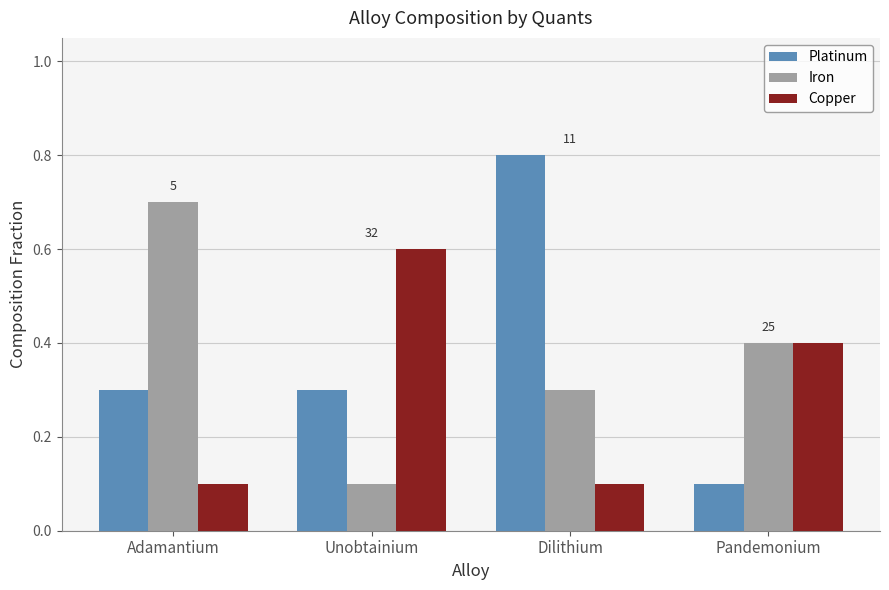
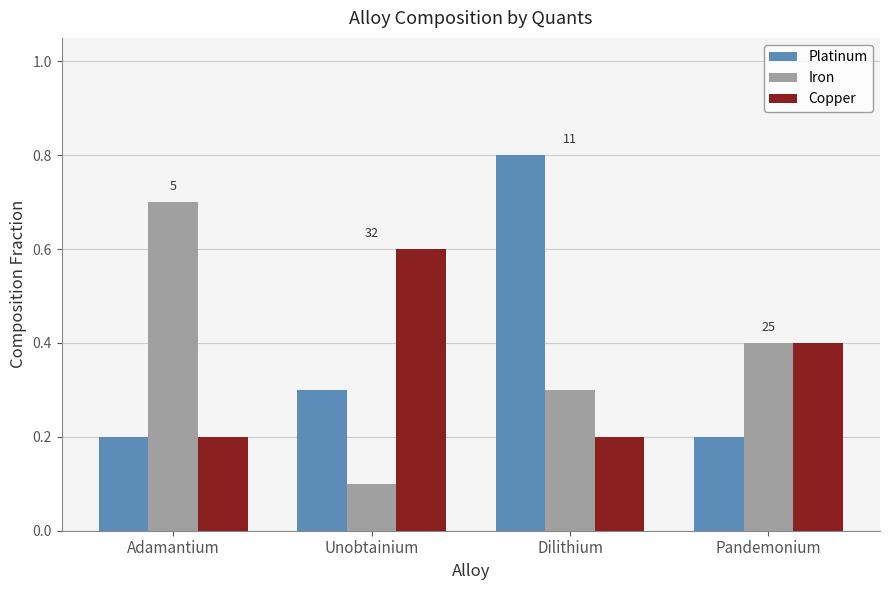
  {
    "Platinum": {
-     "Adamantium": 0.3,
+     "Adamantium": 0.2,
      "Unobtainium": 0.3,
      "Dilithium": 0.8,
-     "Pandemonium": 0.1
+     "Pandemonium": 0.2
    },
    "Iron": {
      "Unobtainium": 0.1,
      "Dilithium": 0.3
    },
    "Copper": {
-     "Adamantium": 0.1,
+     "Adamantium": 0.2,
      "Unobtainium": 0.6,
-     "Dilithium": 0.1,
+     "Dilithium": 0.2,
      "Pandemonium": 0.4
    }
  }
